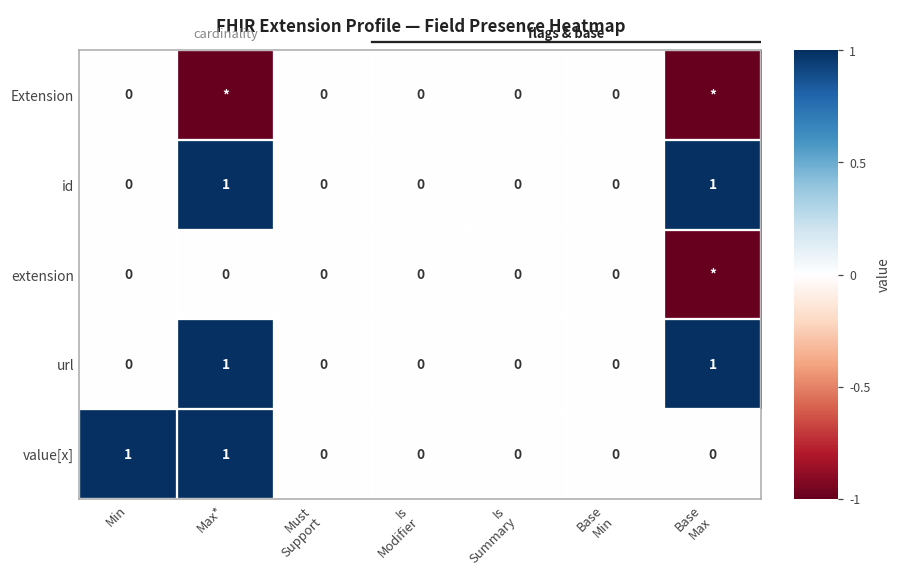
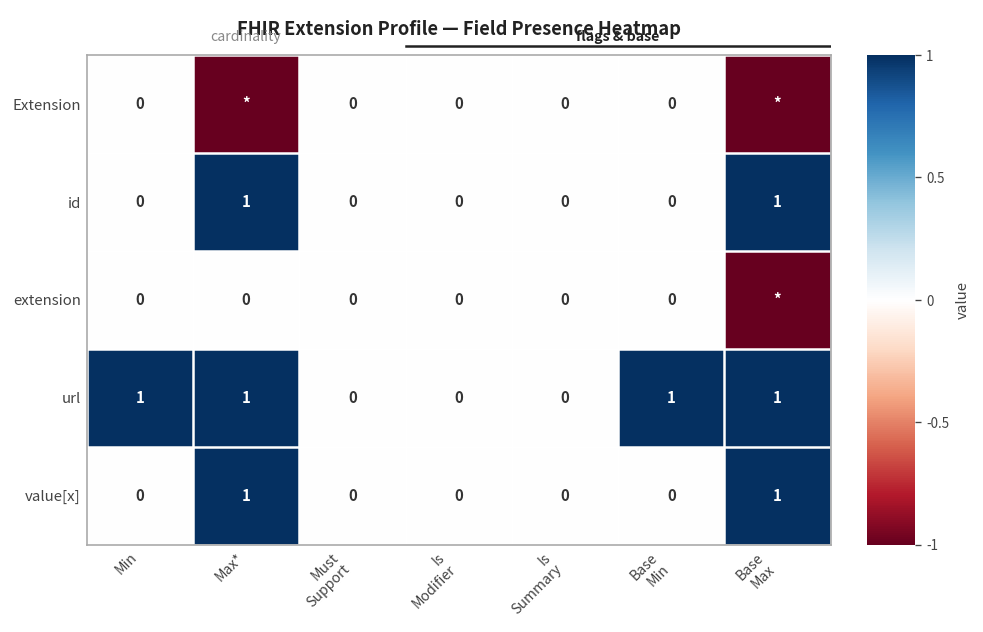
  {
    "FHIR Extension Profile — Field Presence Heatmap": {
      "Extension": {
        "Min": 0,
        "Must Support": 0,
        "Is Modifier": 0,
        "Is Summary": 0,
        "Base Min": 0
      },
      "id": {
        "Min": 0,
        "Max*": 1,
        "Must Support": 0,
        "Is Modifier": 0,
        "Is Summary": 0,
        "Base Min": 0,
        "Base Max": 1
      },
      "extension": {
        "Min": 0,
        "Max*": 0,
        "Must Support": 0,
        "Is Modifier": 0,
        "Is Summary": 0,
        "Base Min": 0
      },
      "url": {
-       "Min": 0,
+       "Min": 1,
        "Max*": 1,
        "Must Support": 0,
        "Is Modifier": 0,
        "Is Summary": 0,
-       "Base Min": 0,
+       "Base Min": 1,
        "Base Max": 1
      },
      "value[x]": {
-       "Min": 1,
+       "Min": 0,
        "Max*": 1,
        "Must Support": 0,
        "Is Modifier": 0,
        "Is Summary": 0,
        "Base Min": 0,
-       "Base Max": 0
+       "Base Max": 1
      }
    }
  }
